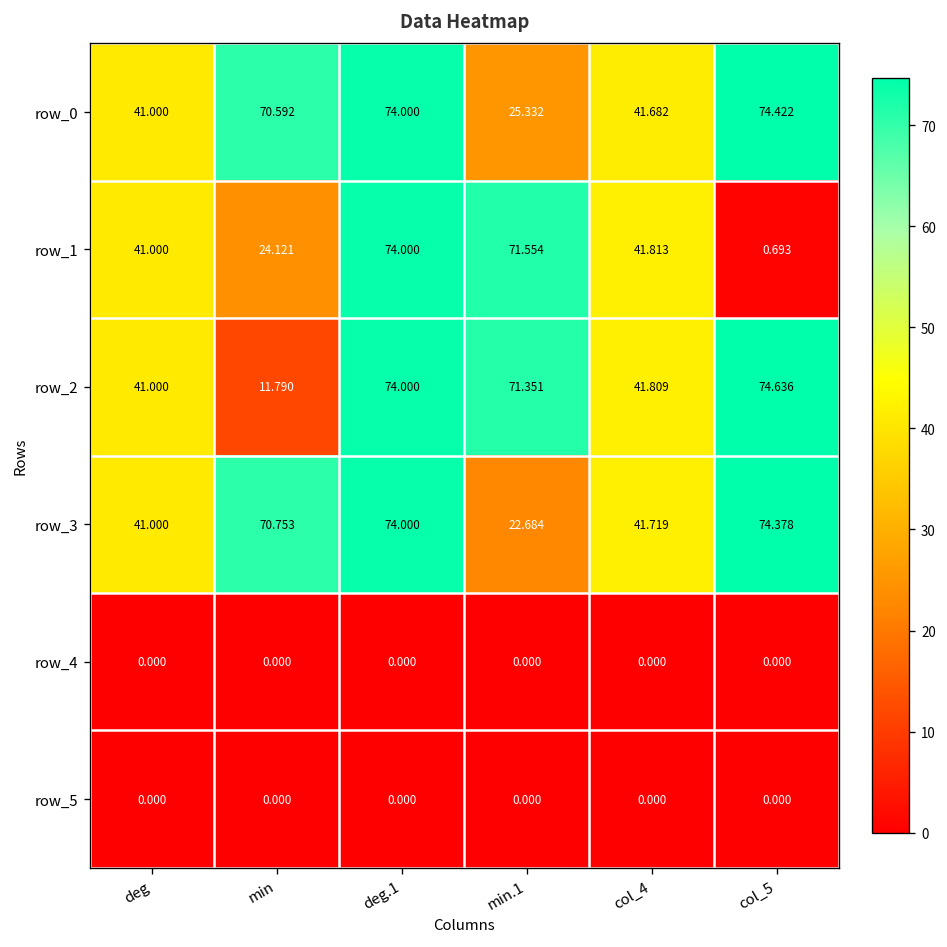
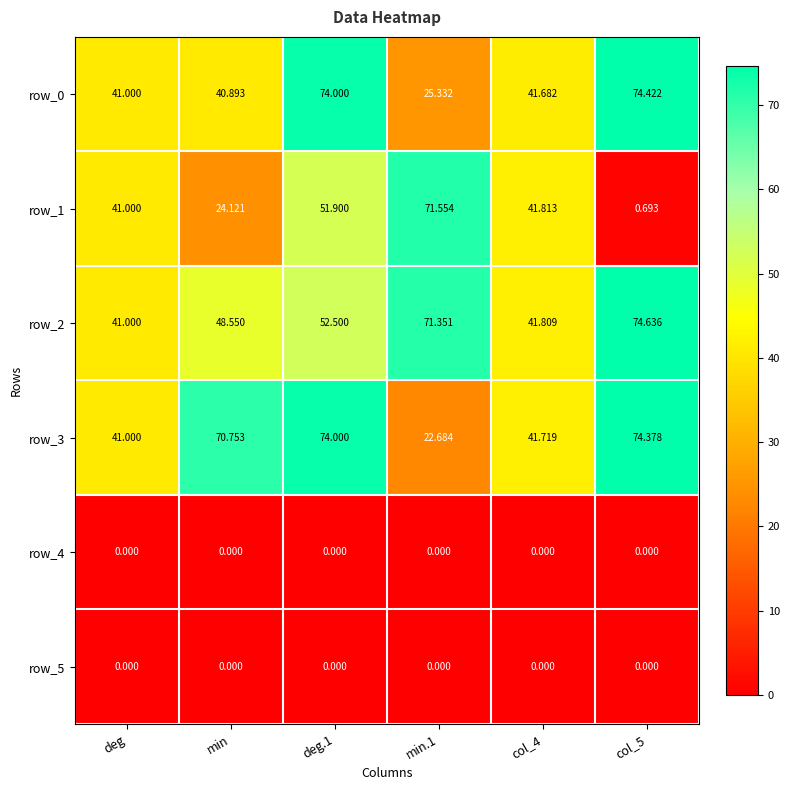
  {
    "row_0": {
      "deg": 41.000,
-     "min": 70.592,
+     "min": 40.893,
      "deg.1": 74.000,
      "min.1": 25.332,
      "col_4": 41.682,
      "col_5": 74.422
    },
    "row_1": {
      "deg": 41.000,
      "min": 24.121,
-     "deg.1": 74.000,
+     "deg.1": 51.900,
      "min.1": 71.554,
      "col_4": 41.813,
      "col_5": 0.693
    },
    "row_2": {
      "deg": 41.000,
-     "min": 11.790,
-     "deg.1": 74.000,
+     "min": 48.550,
+     "deg.1": 52.500,
      "min.1": 71.351,
      "col_4": 41.809,
      "col_5": 74.636
    },
    "row_3": {
      "deg": 41.000,
      "min": 70.753,
      "deg.1": 74.000,
      "min.1": 22.684,
      "col_4": 41.719,
      "col_5": 74.378
    },
    "row_4": {
      "deg": 0.000,
      "min": 0.000,
      "deg.1": 0.000,
      "min.1": 0.000,
      "col_4": 0.000,
      "col_5": 0.000
    },
    "row_5": {
      "deg": 0.000,
      "min": 0.000,
      "deg.1": 0.000,
      "min.1": 0.000,
      "col_4": 0.000,
      "col_5": 0.000
    }
  }
